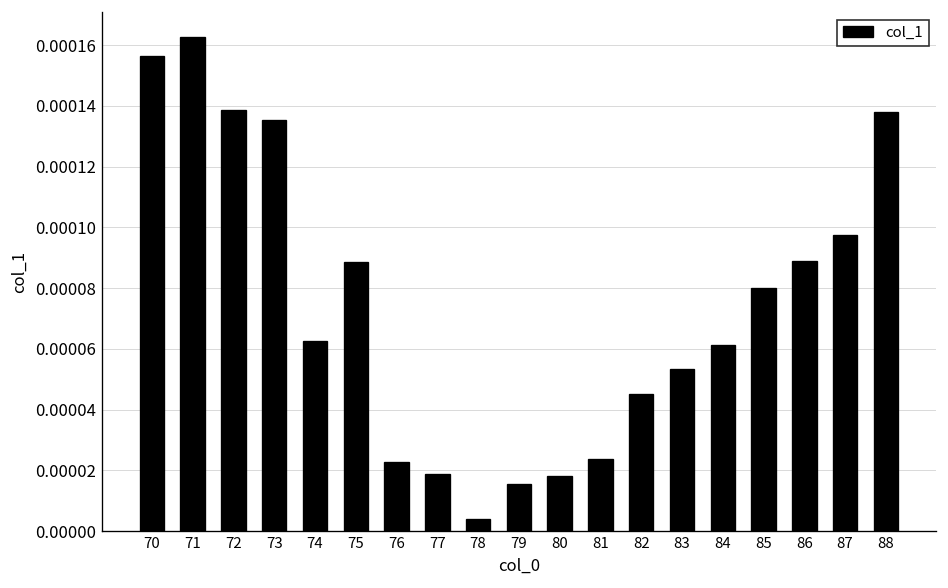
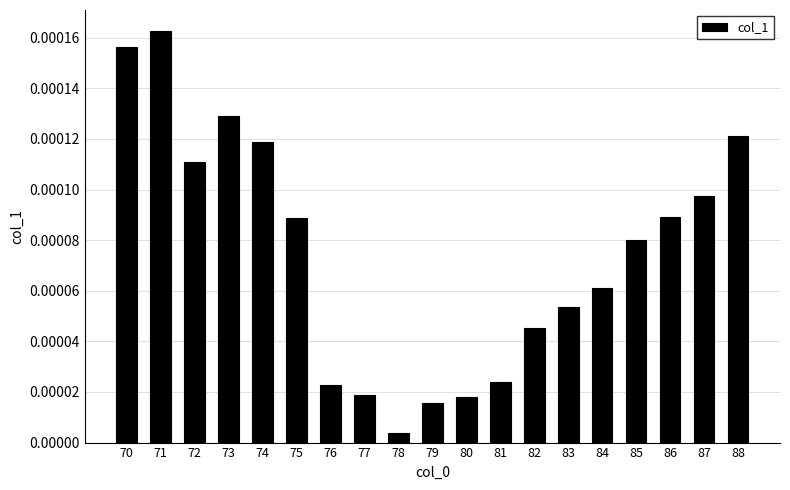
  {
    "70": 0.000156,
    "71": 0.000163,
-   "72": 0.000139,
-   "73": 0.000135,
-   "74": 0.000063,
+   "72": 0.000111,
+   "73": 0.000129,
+   "74": 0.000119,
    "75": 0.000089,
    "76": 0.000023,
    "77": 0.000019,
    "78": 0.000004,
    "79": 0.000016,
    "80": 0.000018,
    "81": 0.000024,
    "82": 0.000045,
    "83": 0.000053,
    "84": 0.000061,
    "85": 0.000080,
    "86": 0.000089,
    "87": 0.000098,
-   "88": 0.000138
+   "88": 0.000121
  }
